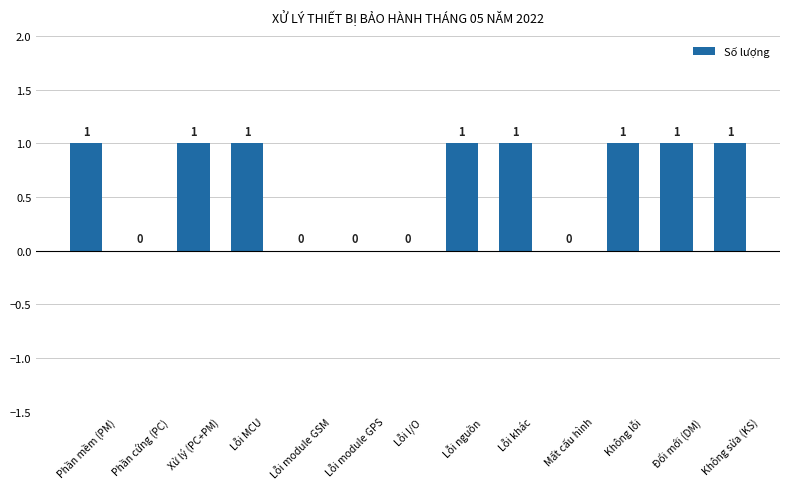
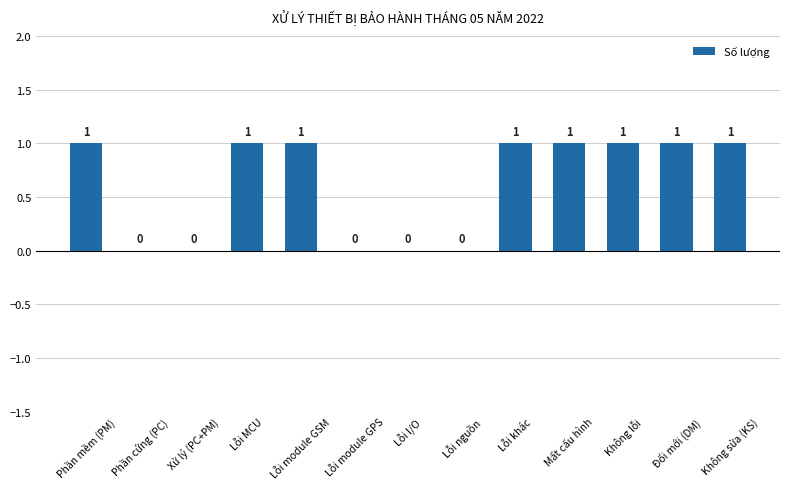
  {
    "Phần mềm (PM)": 1,
    "Phần cứng (PC)": 0,
-   "Xử lý (PC+PM)": 1,
+   "Xử lý (PC+PM)": 0,
    "Lỗi MCU": 1,
-   "Lỗi module GSM": 0,
+   "Lỗi module GSM": 1,
    "Lỗi module GPS": 0,
    "Lỗi I/O": 0,
-   "Lỗi nguồn": 1,
+   "Lỗi nguồn": 0,
    "Lỗi khác": 1,
-   "Mất cấu hình": 0,
+   "Mất cấu hình": 1,
    "Không lỗi": 1,
    "Đổi mới (DM)": 1,
    "Không sửa (KS)": 1
  }
